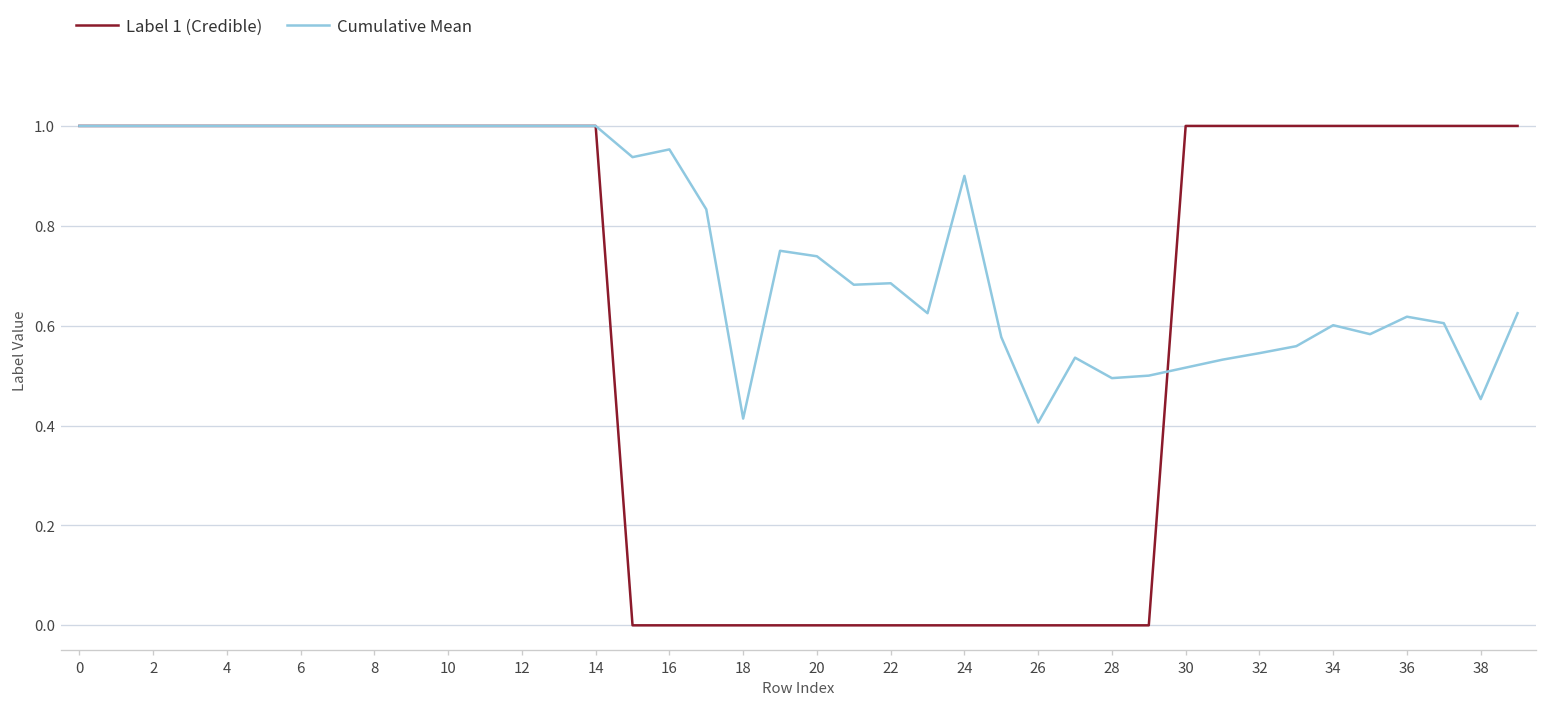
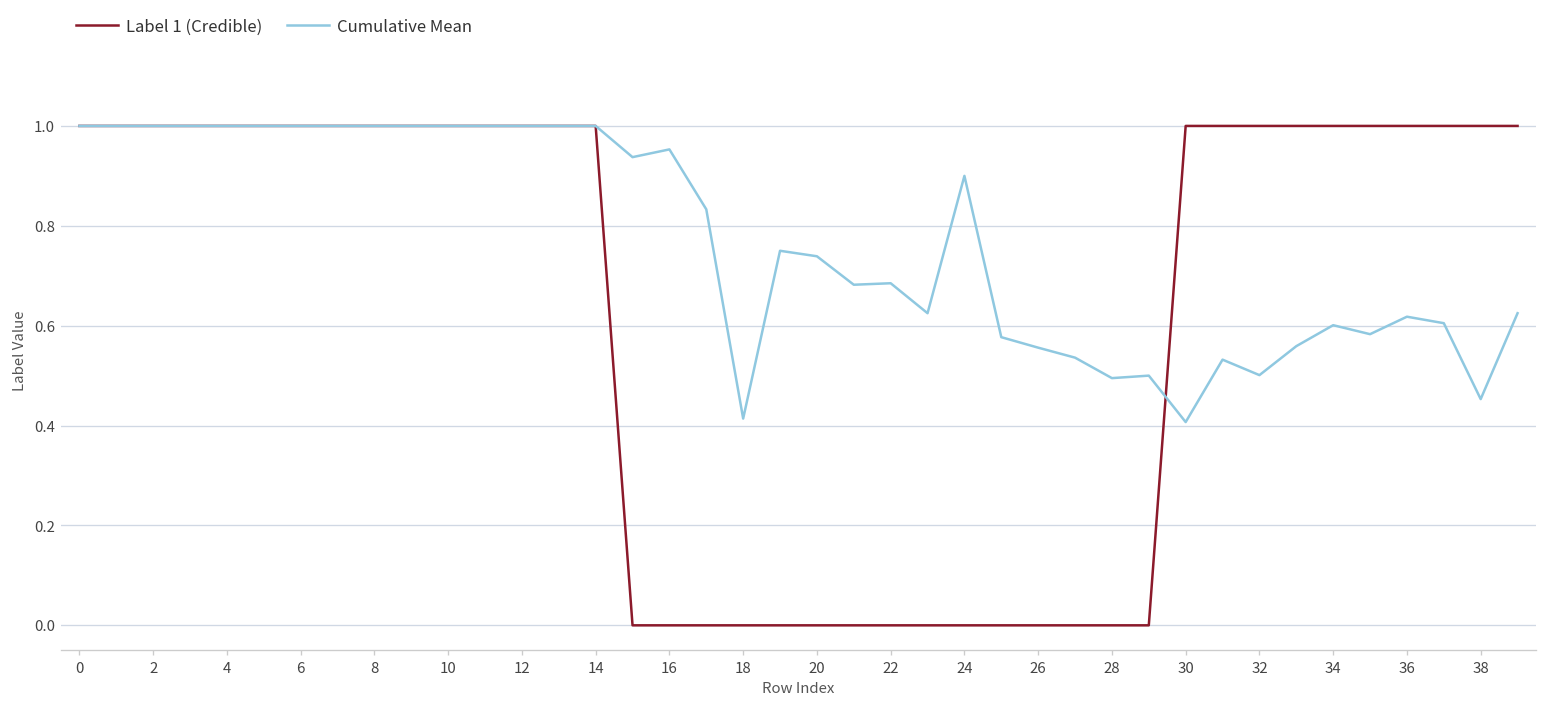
  {
    "Label 1 (Credible)": {
      "16": 0.00,
      "18": 0.00,
      "20": 0.00,
      "22": 0.00,
      "24": 0.00,
      "26": 0.00,
      "28": 0.00,
      "30": 1.00,
      "32": 1.00,
      "34": 1.00,
      "36": 1.00,
      "38": 1.00
    },
    "Cumulative Mean": {
      "16": 0.95,
      "18": 0.41,
      "20": 0.74,
      "22": 0.69,
      "24": 0.90,
-     "26": 0.41,
+     "26": 0.56,
      "28": 0.50,
-     "30": 0.52,
-     "32": 0.55,
+     "30": 0.41,
+     "32": 0.50,
      "34": 0.60,
      "36": 0.62,
      "38": 0.45
    }
  }
